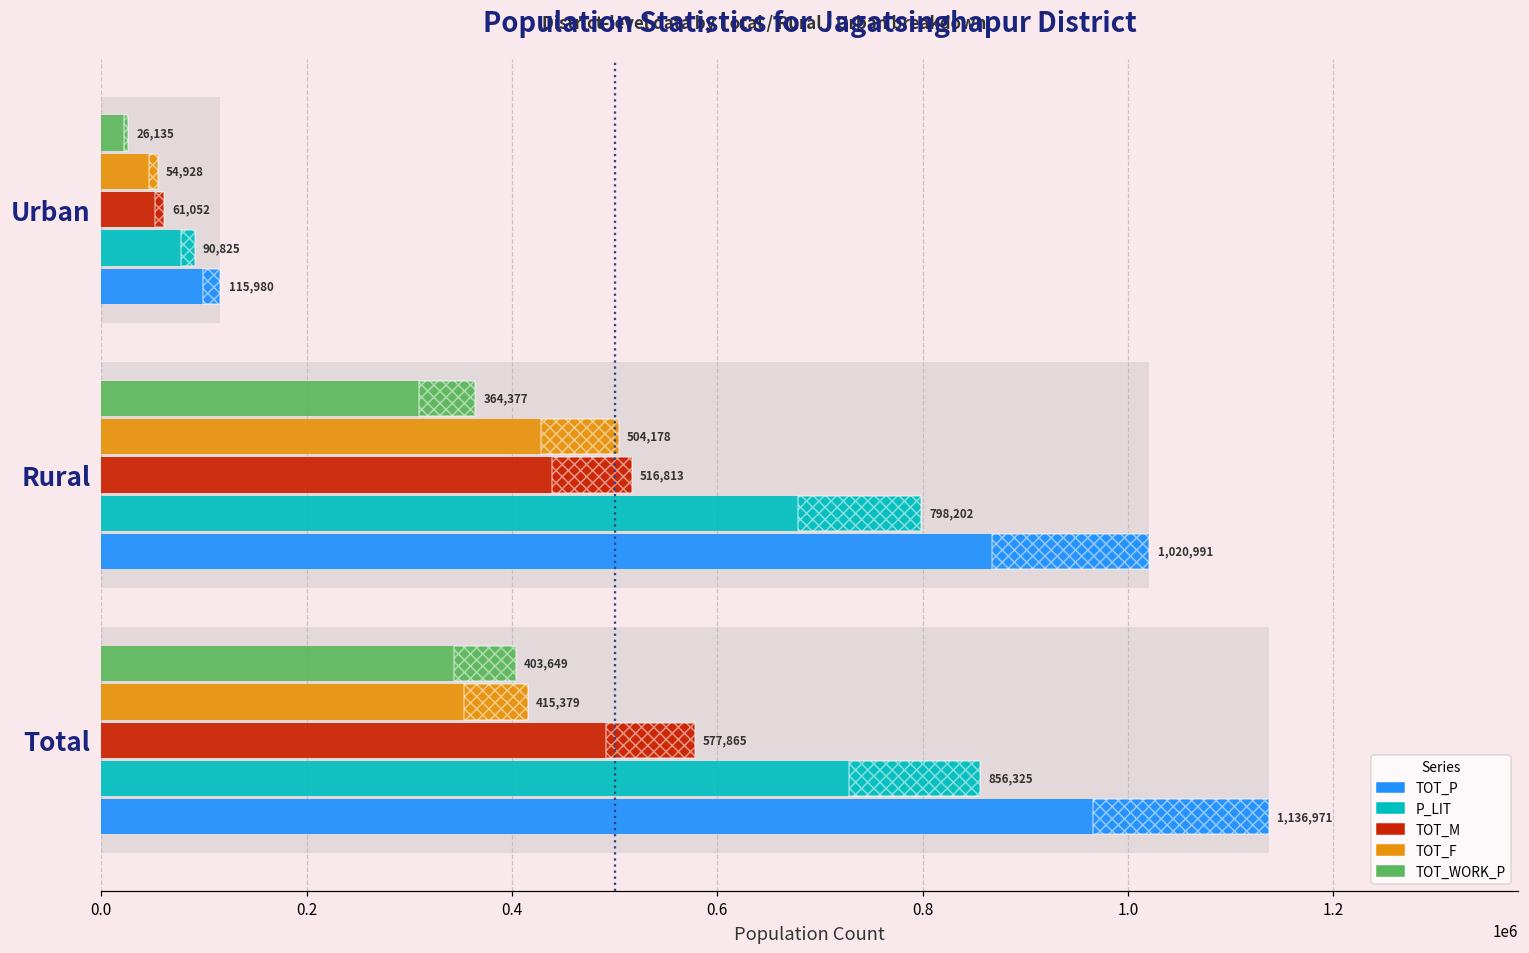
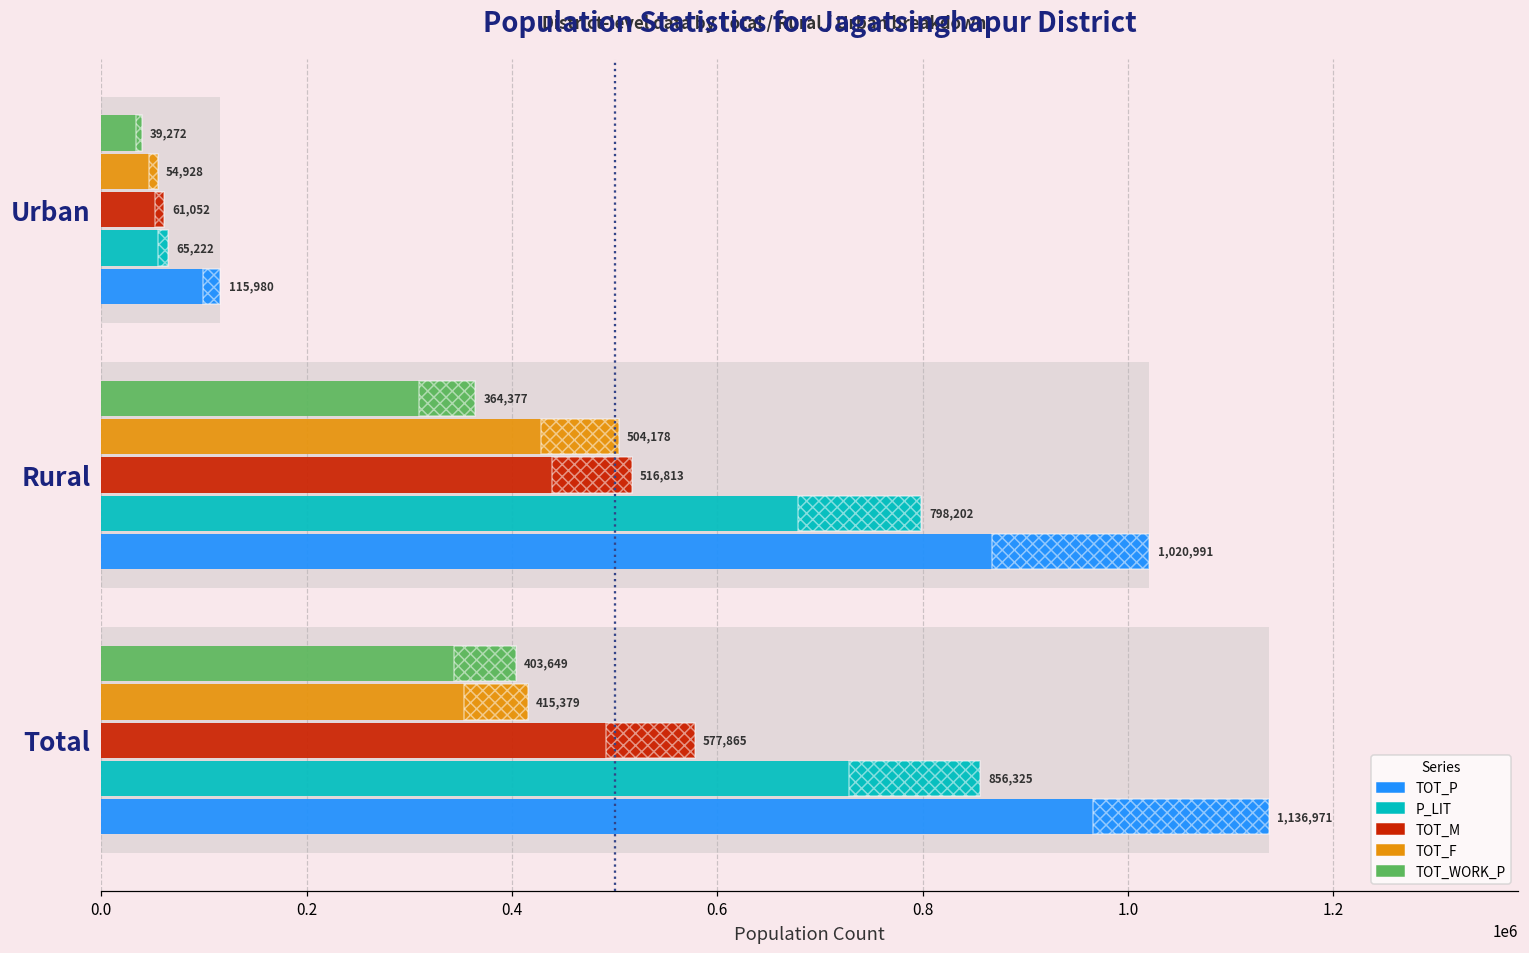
  {
    "TOT_P": {
      "Urban": "115,980",
      "Rural": "1,020,991",
      "Total": "1,136,971"
    },
    "P_LIT": {
-     "Urban": "90,825"
+     "Urban": "65,222"
    },
    "TOT_WORK_P": {
-     "Urban": "26,135"
+     "Urban": "39,272"
    }
  }
